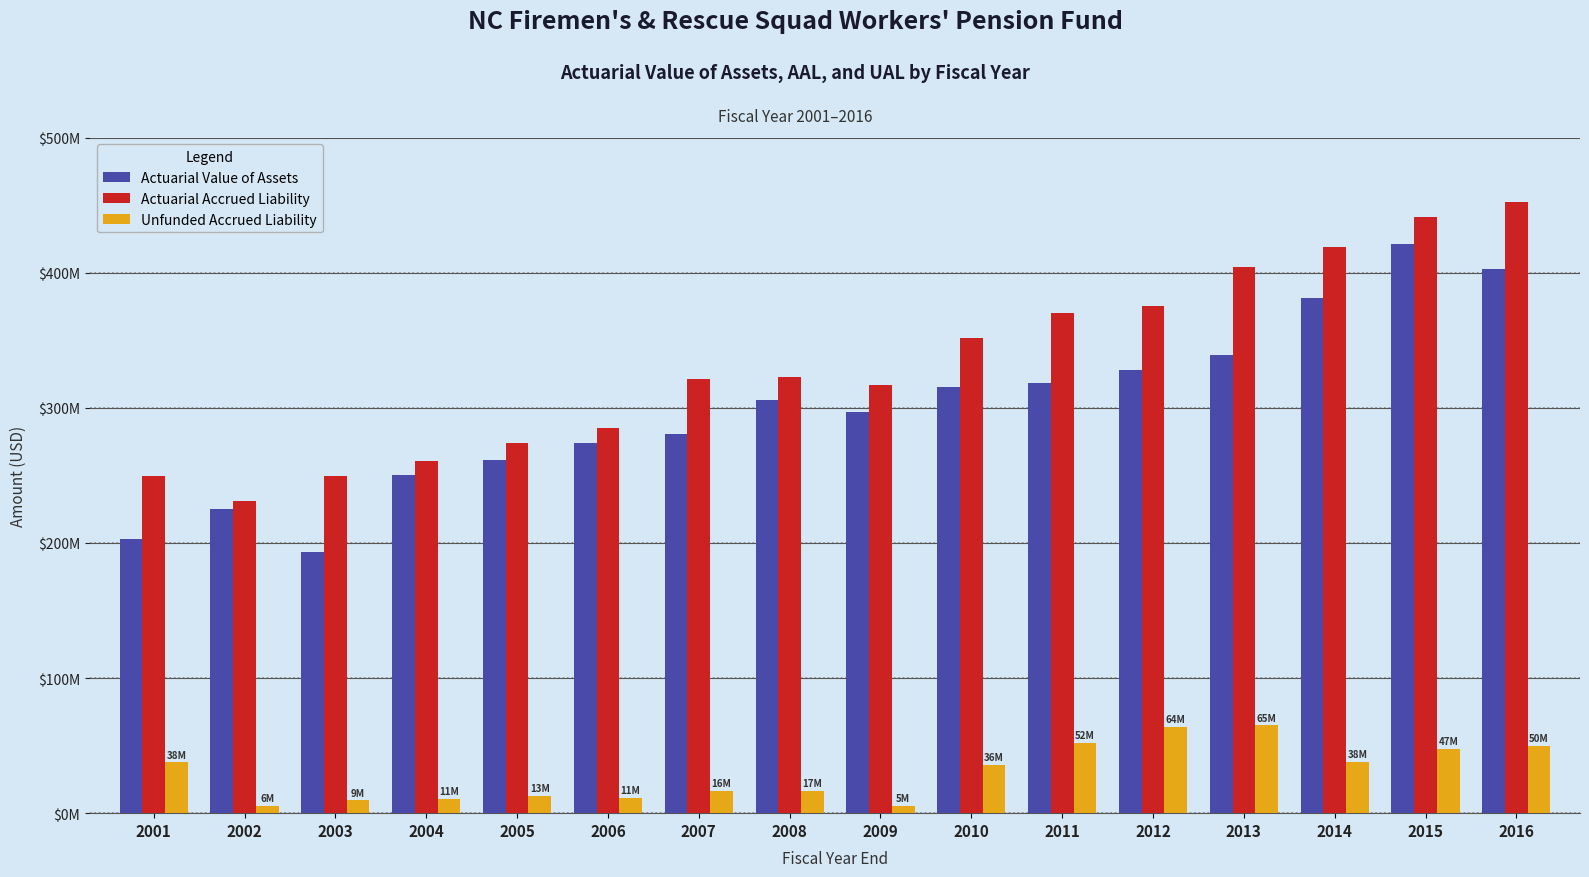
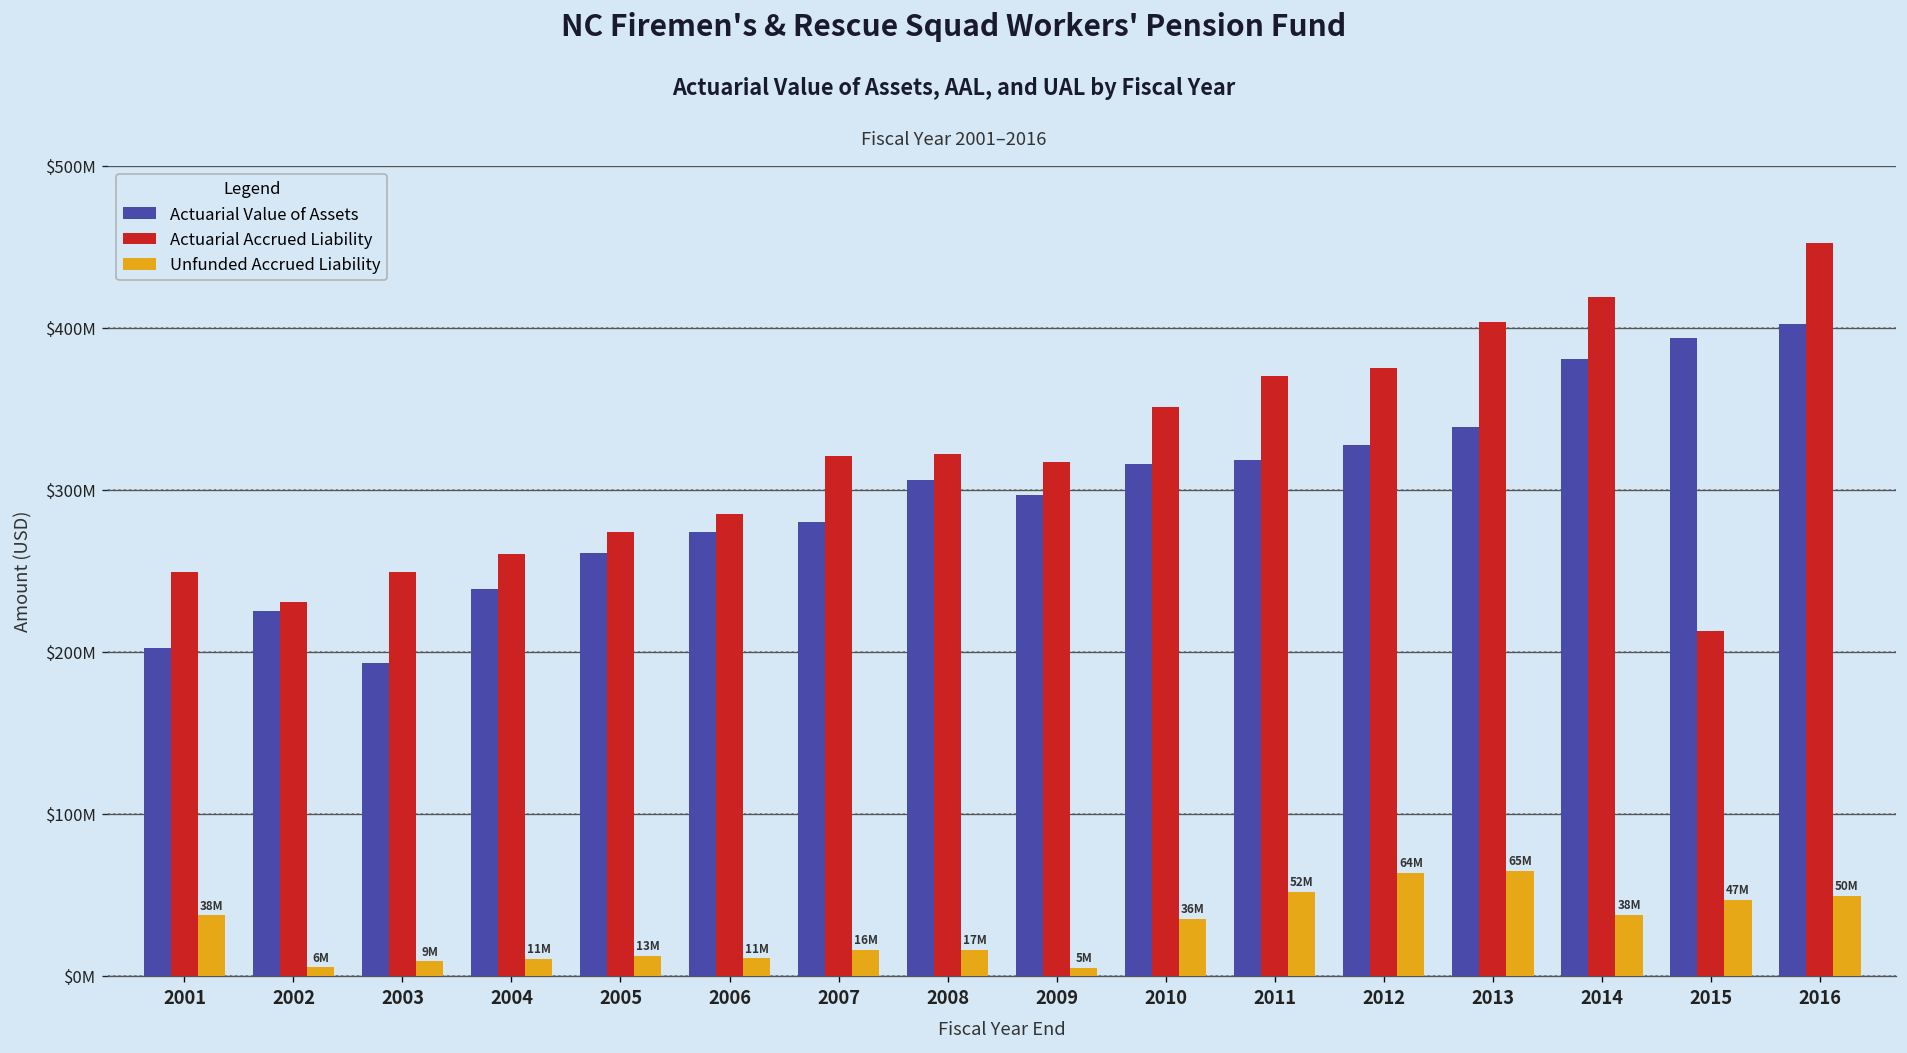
  {
    "Actuarial Value of Assets": {
      "2001": "$203000000",
      "2002": "$225000000",
      "2003": "$193000000",
-     "2004": "$250000000",
+     "2004": "$239000000",
      "2005": "$261000000",
      "2006": "$274000000",
      "2007": "$280000000",
      "2008": "$306000000",
      "2009": "$297000000",
      "2010": "$316000000",
      "2011": "$318000000",
      "2012": "$328000000",
      "2013": "$339000000",
      "2014": "$381000000",
-     "2015": "$421000000",
+     "2015": "$393000000",
      "2016": "$402000000"
    },
    "Actuarial Accrued Liability": {
      "2001": "$249000000",
      "2002": "$231000000",
      "2003": "$249000000",
      "2004": "$261000000",
      "2005": "$274000000",
      "2006": "$285000000",
      "2007": "$321000000",
      "2008": "$322000000",
      "2009": "$317000000",
      "2010": "$351000000",
      "2011": "$370000000",
      "2012": "$375000000",
      "2013": "$404000000",
      "2014": "$419000000",
-     "2015": "$441000000",
+     "2015": "$213000000",
      "2016": "$452000000"
    },
    "Unfunded Accrued Liability": {
      "2001": "38M",
      "2002": "6M",
      "2003": "9M",
      "2004": "11M",
      "2005": "13M",
      "2006": "11M",
      "2007": "16M",
      "2008": "17M",
      "2009": "5M",
      "2010": "36M",
      "2011": "52M",
      "2012": "64M",
      "2013": "65M",
      "2014": "38M",
      "2015": "47M",
      "2016": "50M"
    }
  }
